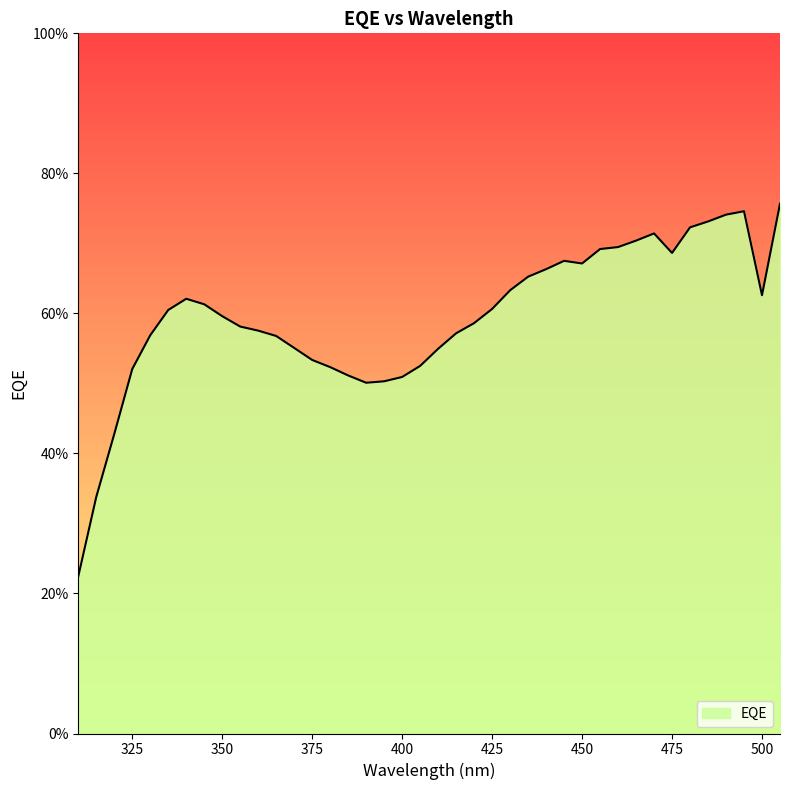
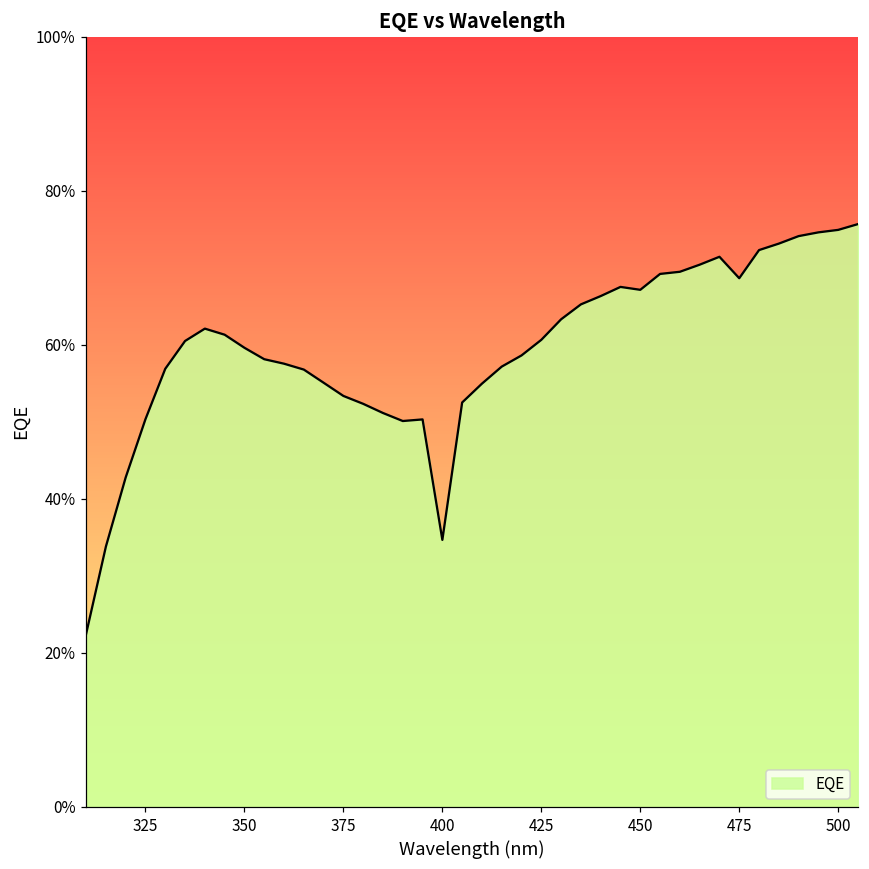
  {
-   "325": "52%",
+   "325": "50%",
    "350": "60%",
    "375": "53%",
-   "400": "51%",
+   "400": "35%",
    "425": "61%",
    "450": "67%",
    "475": "69%",
-   "500": "63%"
+   "500": "75%"
  }
